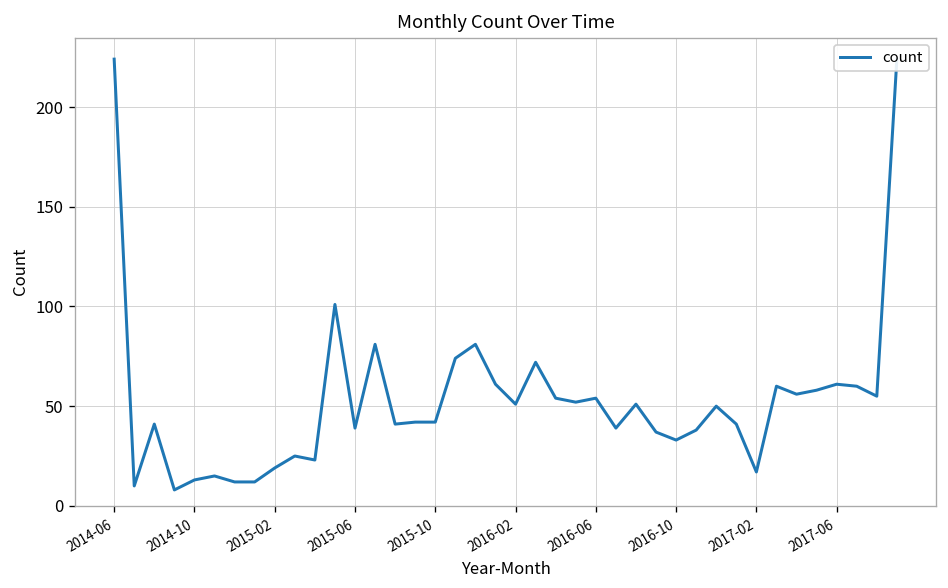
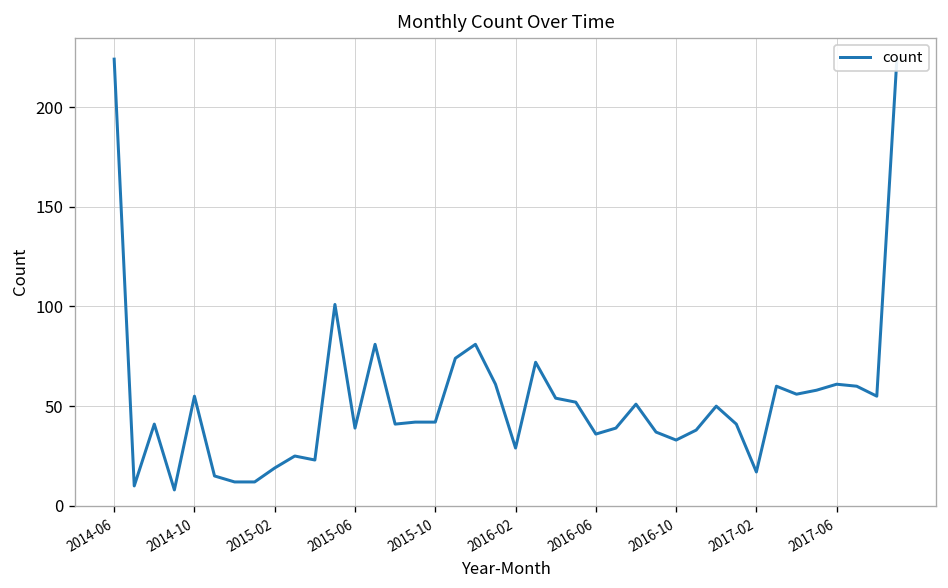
  {
    "2014-06": 224,
-   "2014-10": 13,
+   "2014-10": 55,
    "2015-02": 19,
    "2015-06": 39,
    "2015-10": 42,
-   "2016-02": 51,
-   "2016-06": 54,
+   "2016-02": 29,
+   "2016-06": 36,
    "2016-10": 33,
    "2017-02": 17,
    "2017-06": 61
  }
